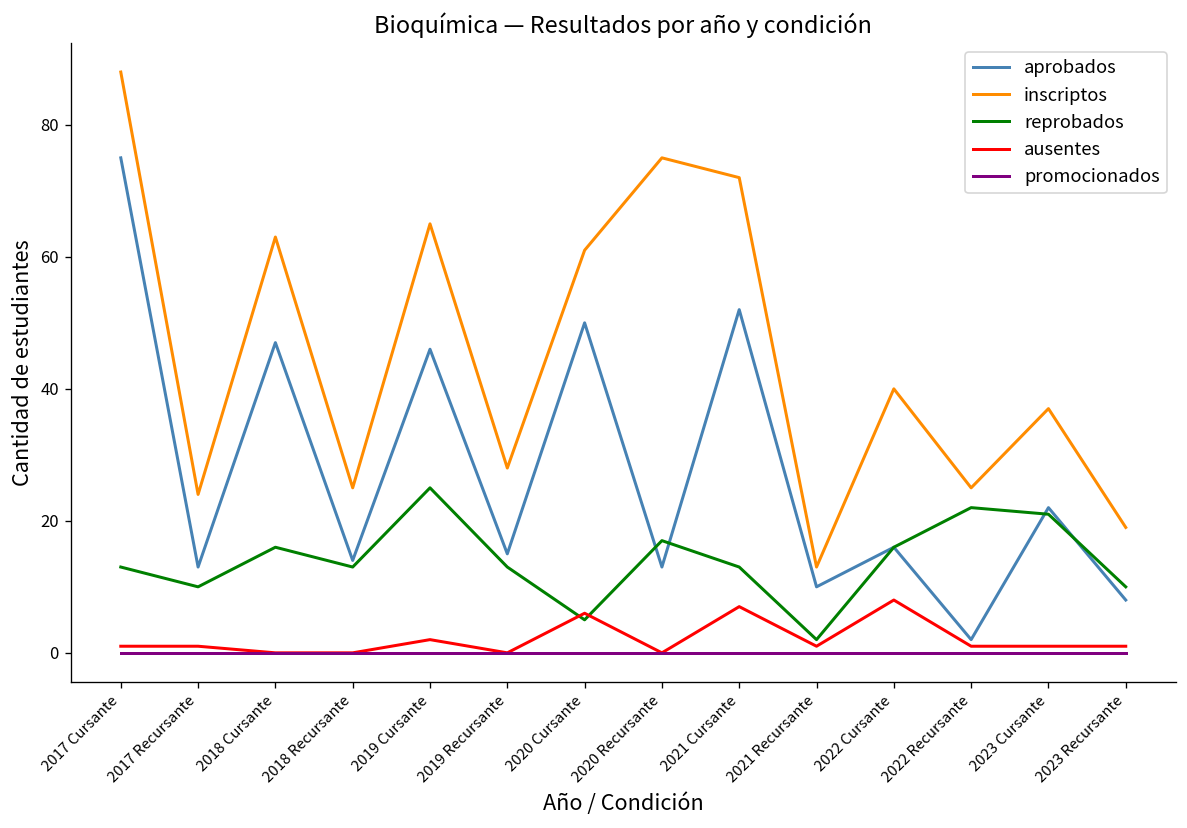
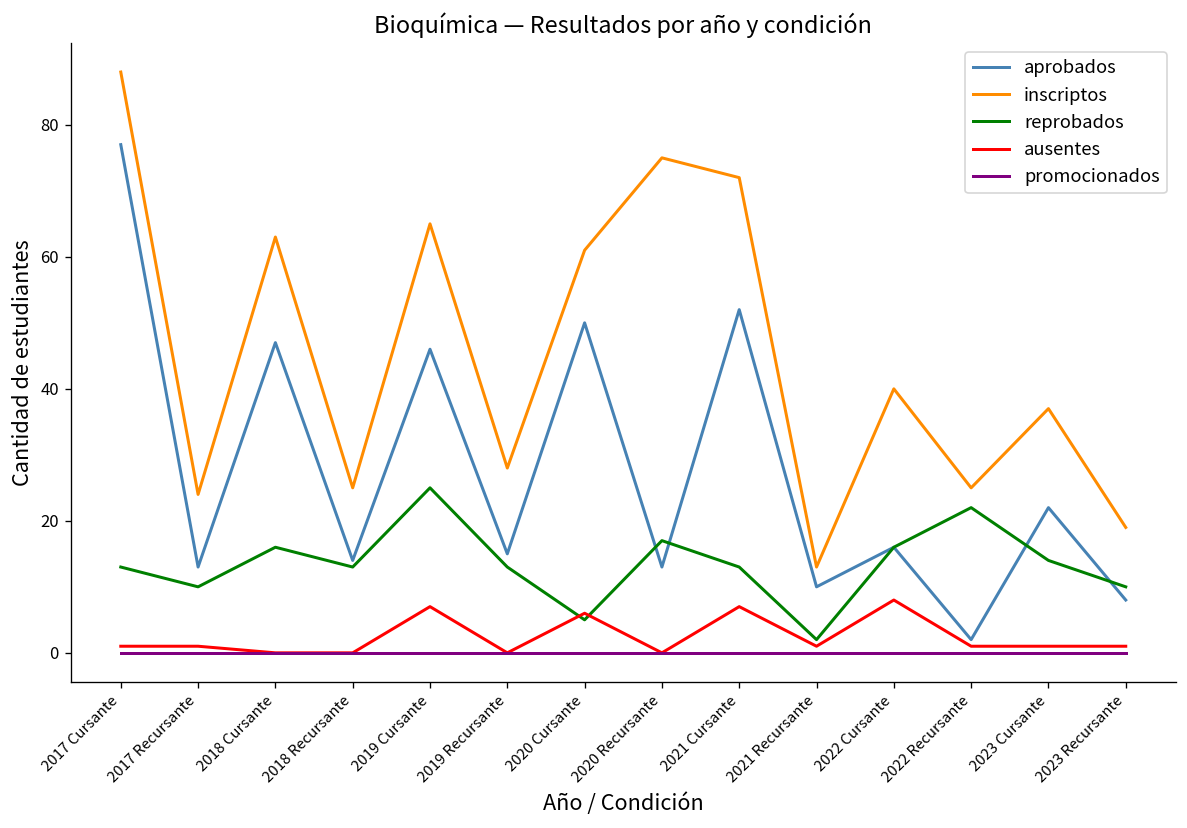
  {
    "aprobados": {
-     "2017 Cursante": 75,
+     "2017 Cursante": 77,
      "2017 Recursante": 13,
      "2018 Cursante": 47,
      "2018 Recursante": 14,
      "2019 Cursante": 46,
      "2019 Recursante": 15,
      "2020 Cursante": 50,
      "2020 Recursante": 13,
      "2021 Cursante": 52,
      "2021 Recursante": 10,
      "2022 Recursante": 2,
      "2023 Cursante": 22,
      "2023 Recursante": 8
    },
    "inscriptos": {
      "2017 Cursante": 88,
      "2017 Recursante": 24,
      "2018 Cursante": 63,
      "2018 Recursante": 25,
      "2019 Cursante": 65,
      "2019 Recursante": 28,
      "2020 Cursante": 61,
      "2020 Recursante": 75,
      "2021 Cursante": 72,
      "2021 Recursante": 13,
      "2022 Cursante": 40,
      "2022 Recursante": 25,
      "2023 Cursante": 37,
      "2023 Recursante": 19
    },
    "reprobados": {
      "2017 Cursante": 13,
      "2017 Recursante": 10,
      "2018 Cursante": 16,
      "2018 Recursante": 13,
      "2019 Cursante": 25,
      "2019 Recursante": 13,
      "2020 Cursante": 5,
      "2020 Recursante": 17,
      "2021 Cursante": 13,
      "2021 Recursante": 2,
      "2022 Recursante": 22,
-     "2023 Cursante": 21,
+     "2023 Cursante": 14,
      "2023 Recursante": 10
    },
    "ausentes": {
      "2017 Cursante": 1,
      "2017 Recursante": 1,
-     "2019 Cursante": 2,
+     "2019 Cursante": 7,
      "2020 Cursante": 6,
      "2021 Cursante": 7,
      "2021 Recursante": 1,
      "2022 Cursante": 8,
      "2022 Recursante": 1,
      "2023 Cursante": 1,
      "2023 Recursante": 1
    },
    "promocionados": {
      "2017 Cursante": 0,
      "2017 Recursante": 0,
      "2019 Cursante": 0,
      "2020 Cursante": 0,
      "2021 Cursante": 0,
      "2021 Recursante": 0,
      "2022 Cursante": 0,
      "2022 Recursante": 0,
      "2023 Cursante": 0,
      "2023 Recursante": 0
    }
  }
